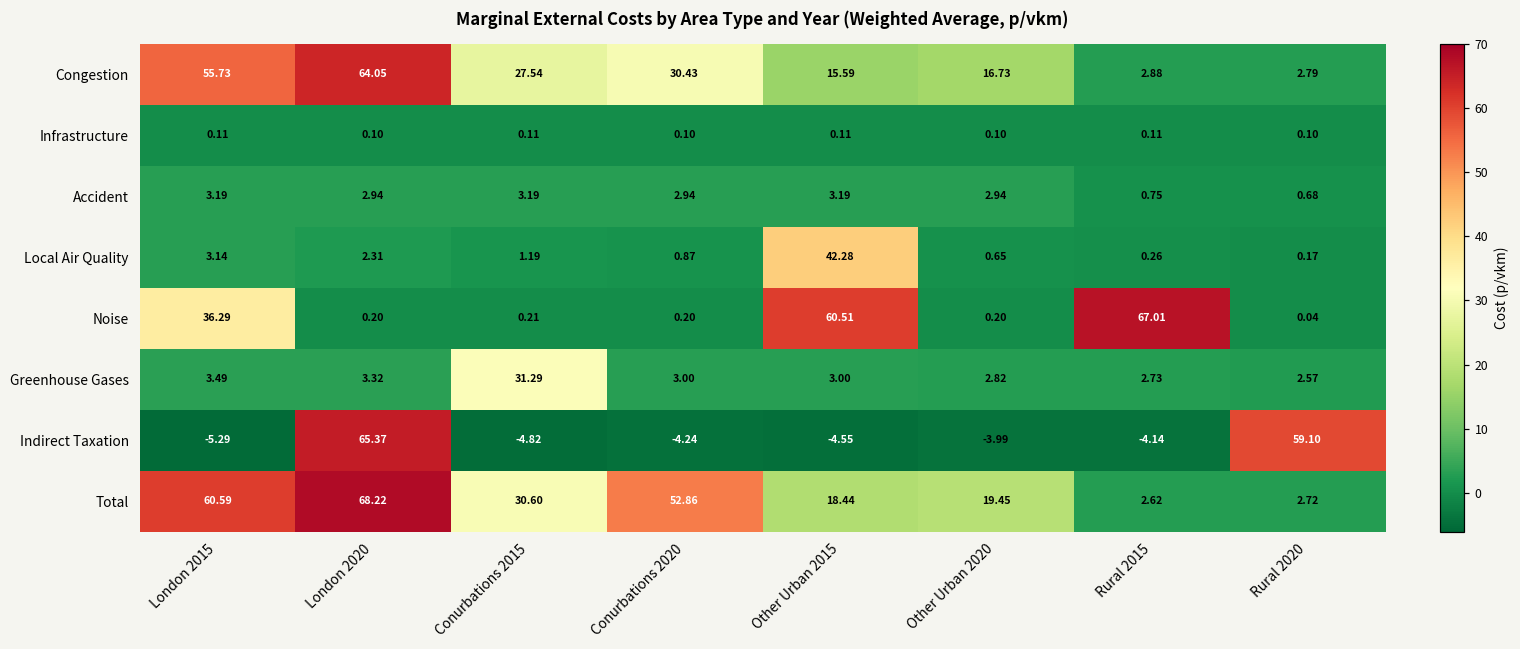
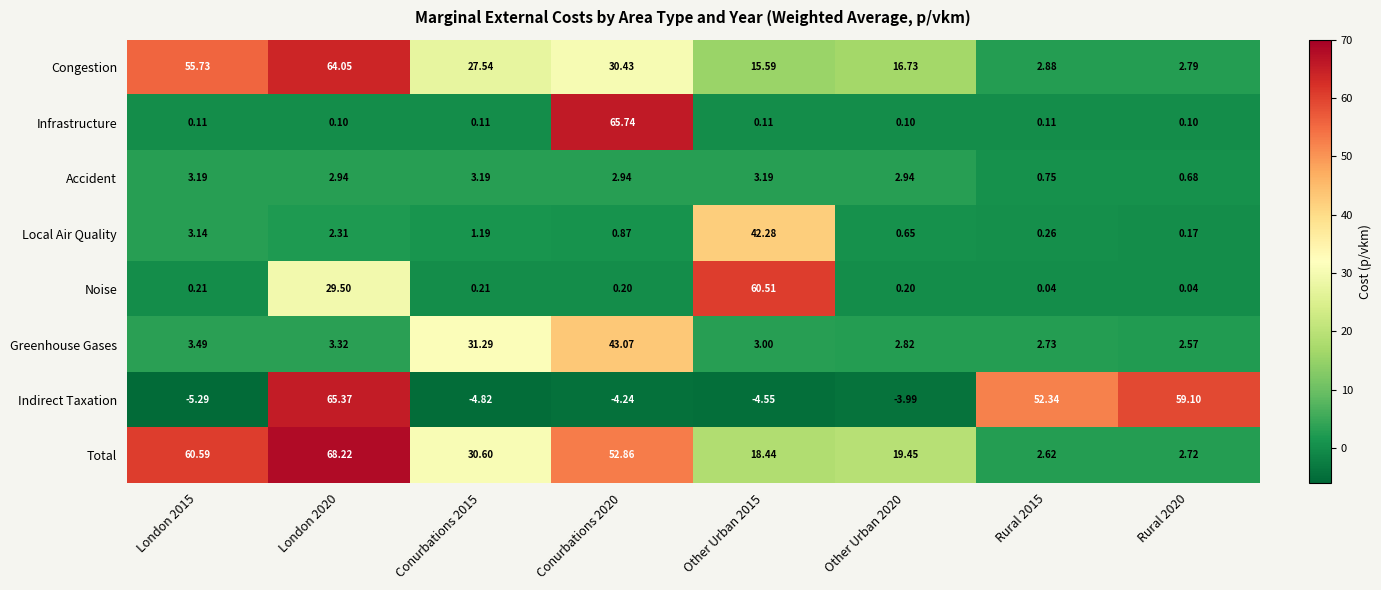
  {
    "Congestion": {
      "London 2015": 55.73,
      "London 2020": 64.05,
      "Conurbations 2015": 27.54,
      "Conurbations 2020": 30.43,
      "Other Urban 2015": 15.59,
      "Other Urban 2020": 16.73,
      "Rural 2015": 2.88,
      "Rural 2020": 2.79
    },
    "Infrastructure": {
      "London 2015": 0.11,
      "London 2020": 0.10,
      "Conurbations 2015": 0.11,
-     "Conurbations 2020": 0.10,
+     "Conurbations 2020": 65.74,
      "Other Urban 2015": 0.11,
      "Other Urban 2020": 0.10,
      "Rural 2015": 0.11,
      "Rural 2020": 0.10
    },
    "Accident": {
      "London 2015": 3.19,
      "London 2020": 2.94,
      "Conurbations 2015": 3.19,
      "Conurbations 2020": 2.94,
      "Other Urban 2015": 3.19,
      "Other Urban 2020": 2.94,
      "Rural 2015": 0.75,
      "Rural 2020": 0.68
    },
    "Local Air Quality": {
      "London 2015": 3.14,
      "London 2020": 2.31,
      "Conurbations 2015": 1.19,
      "Conurbations 2020": 0.87,
      "Other Urban 2015": 42.28,
      "Other Urban 2020": 0.65,
      "Rural 2015": 0.26,
      "Rural 2020": 0.17
    },
    "Noise": {
-     "London 2015": 36.29,
-     "London 2020": 0.20,
+     "London 2015": 0.21,
+     "London 2020": 29.50,
      "Conurbations 2015": 0.21,
      "Conurbations 2020": 0.20,
      "Other Urban 2015": 60.51,
      "Other Urban 2020": 0.20,
-     "Rural 2015": 67.01,
+     "Rural 2015": 0.04,
      "Rural 2020": 0.04
    },
    "Greenhouse Gases": {
      "London 2015": 3.49,
      "London 2020": 3.32,
      "Conurbations 2015": 31.29,
-     "Conurbations 2020": 3.00,
+     "Conurbations 2020": 43.07,
      "Other Urban 2015": 3.00,
      "Other Urban 2020": 2.82,
      "Rural 2015": 2.73,
      "Rural 2020": 2.57
    },
    "Indirect Taxation": {
      "London 2015": -5.29,
      "London 2020": 65.37,
      "Conurbations 2015": -4.82,
      "Conurbations 2020": -4.24,
      "Other Urban 2015": -4.55,
      "Other Urban 2020": -3.99,
-     "Rural 2015": -4.14,
+     "Rural 2015": 52.34,
      "Rural 2020": 59.10
    },
    "Total": {
      "London 2015": 60.59,
      "London 2020": 68.22,
      "Conurbations 2015": 30.60,
      "Conurbations 2020": 52.86,
      "Other Urban 2015": 18.44,
      "Other Urban 2020": 19.45,
      "Rural 2015": 2.62,
      "Rural 2020": 2.72
    }
  }
